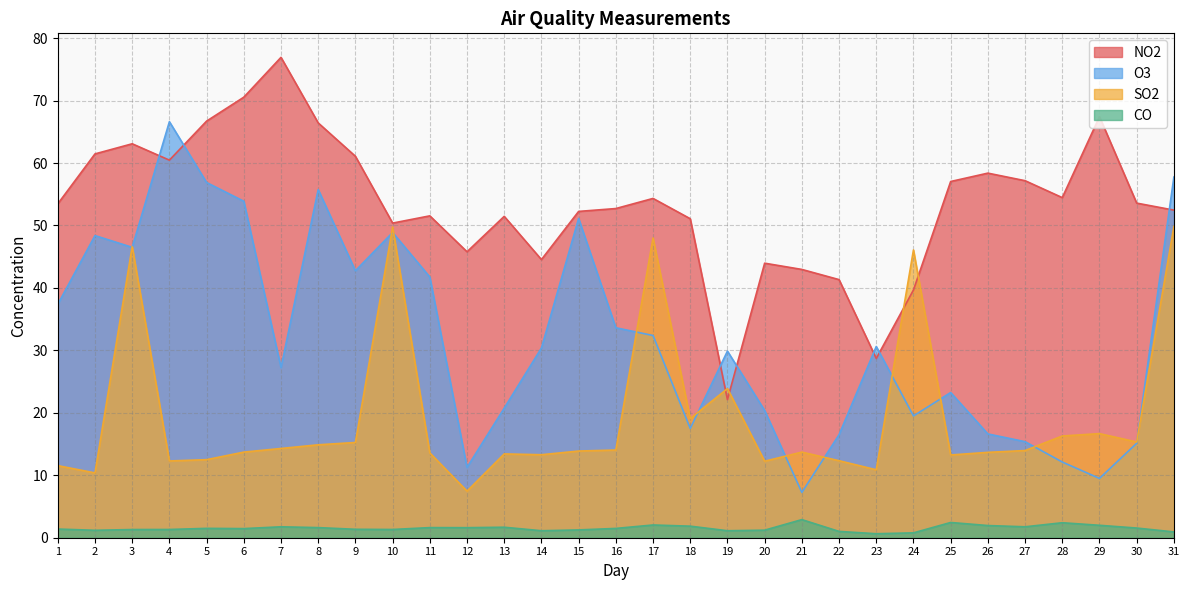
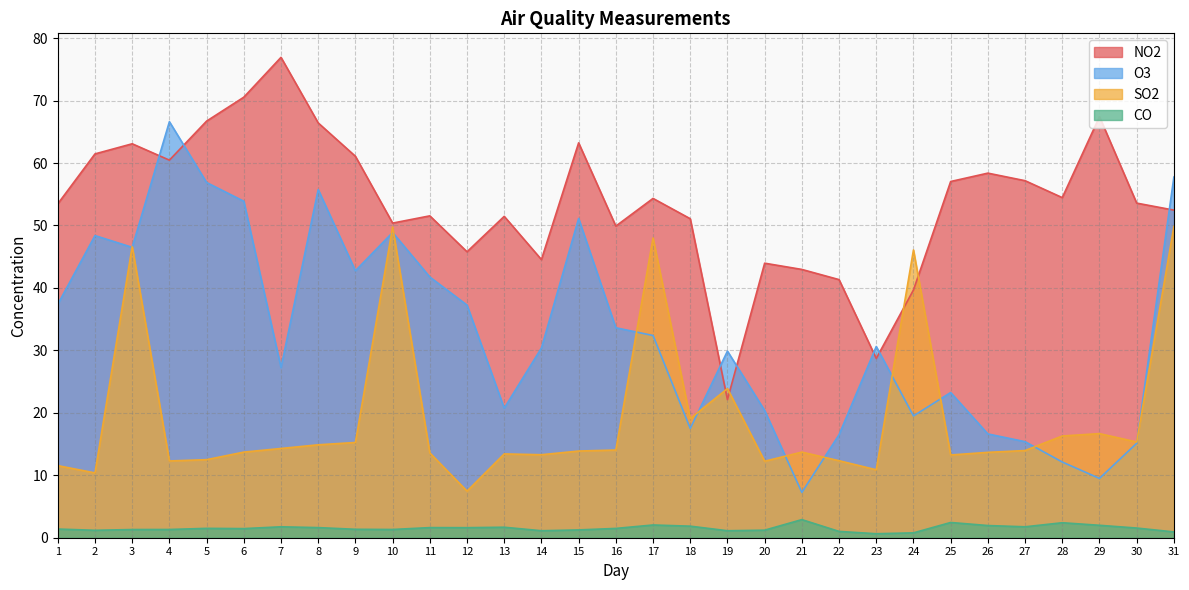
  {
    "NO2": {
      "1": 53,
      "2": 61,
      "3": 63,
      "4": 60,
      "5": 67,
      "6": 71,
      "7": 77,
      "8": 66,
      "9": 61,
      "10": 50,
      "11": 52,
      "12": 46,
      "13": 51,
      "14": 45,
-     "15": 52,
-     "16": 53,
+     "15": 63,
+     "16": 50,
      "17": 54,
      "18": 51,
      "19": 22,
      "20": 44,
      "21": 43,
      "22": 41,
      "23": 29,
      "24": 40,
      "25": 57,
      "26": 58,
      "27": 57,
      "28": 54,
      "30": 54,
      "31": 52
    },
    "O3": {
      "1": 37,
      "2": 48,
      "4": 67,
      "5": 57,
      "6": 54,
      "7": 27,
      "8": 56,
      "9": 43,
      "10": 49,
      "11": 42,
-     "12": 11,
+     "12": 37,
      "13": 21,
      "14": 30,
      "15": 51,
      "16": 34,
      "17": 32,
      "18": 18,
      "19": 30,
      "20": 20,
      "21": 7,
      "22": 17,
      "23": 31,
      "24": 20,
      "25": 23,
      "26": 17,
      "27": 15,
      "28": 12,
      "29": 10,
      "31": 58
    },
    "SO2": {
      "1": 12,
      "2": 10,
      "4": 12,
      "5": 13,
      "6": 14,
      "7": 14,
      "8": 15,
      "9": 15,
      "10": 50,
      "11": 14,
      "12": 7,
      "13": 13,
      "14": 13,
      "15": 14,
      "16": 14,
      "17": 48,
      "18": 19,
      "19": 24,
      "20": 12,
      "21": 14,
      "22": 12,
      "23": 11,
      "24": 46,
      "25": 13,
      "26": 14,
      "27": 14,
      "28": 16,
      "29": 17,
      "31": 50
    },
    "CO": {
      "1": 1,
      "2": 1,
      "3": 1,
      "4": 1,
      "5": 2,
      "6": 1,
      "7": 2,
      "8": 2,
      "9": 1,
      "10": 1,
      "11": 2,
      "12": 2,
      "13": 2,
      "14": 1,
      "15": 1,
      "16": 1,
      "17": 2,
      "18": 2,
      "19": 1,
      "20": 1,
      "21": 3,
      "22": 1,
      "23": 1,
      "24": 1,
      "25": 2,
      "26": 2,
      "27": 2,
      "28": 2,
      "29": 2,
      "30": 2,
      "31": 1
    }
  }
